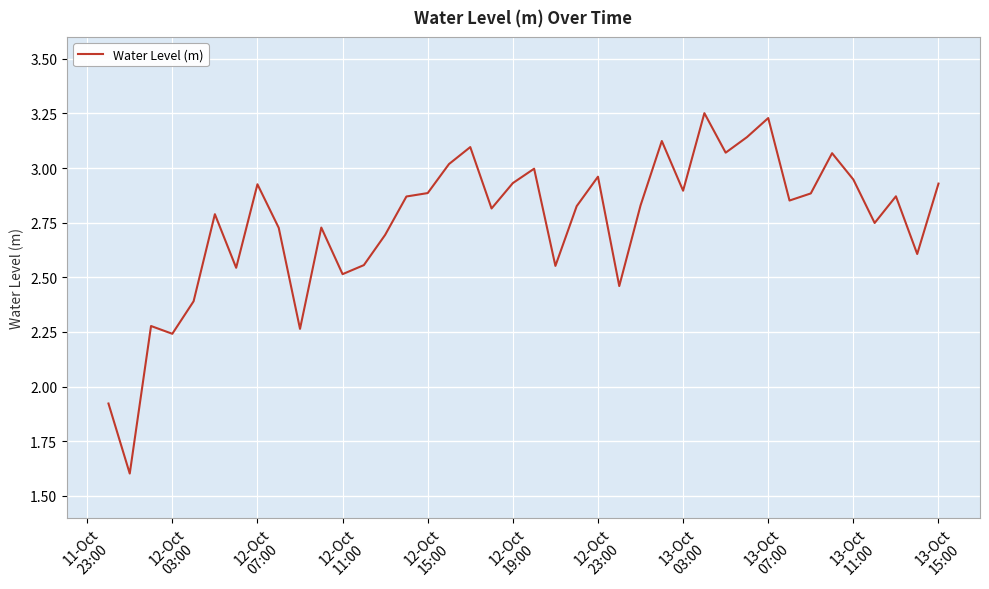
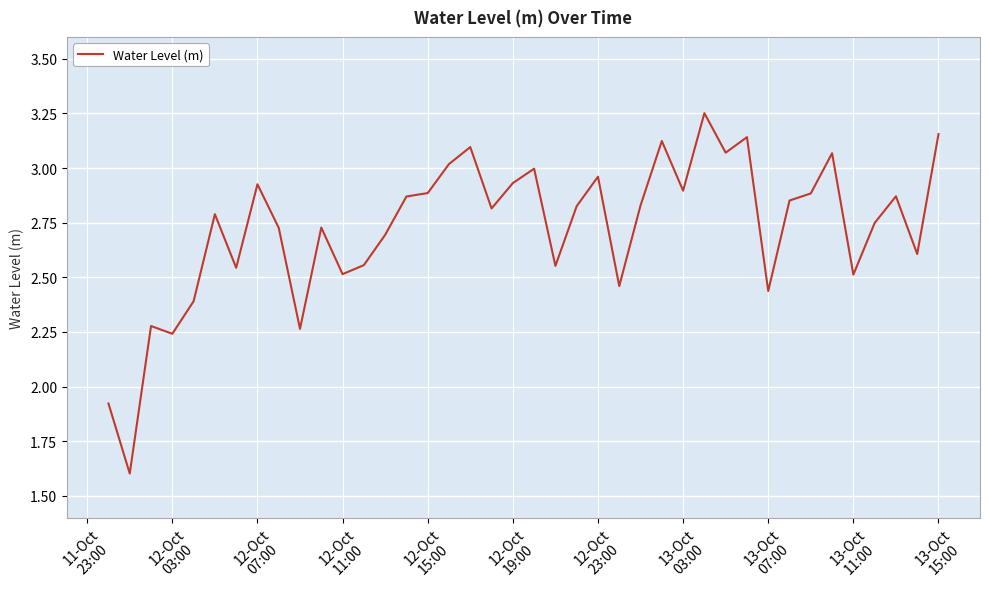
  {
    "12-Oct 03:00": 2.24,
    "12-Oct 07:00": 2.93,
    "12-Oct 11:00": 2.51,
    "12-Oct 15:00": 2.89,
    "12-Oct 19:00": 2.93,
    "12-Oct 23:00": 2.96,
    "13-Oct 03:00": 2.90,
-   "13-Oct 07:00": 3.23,
-   "13-Oct 11:00": 2.95,
-   "13-Oct 15:00": 2.93
+   "13-Oct 07:00": 2.44,
+   "13-Oct 11:00": 2.51,
+   "13-Oct 15:00": 3.16
  }
